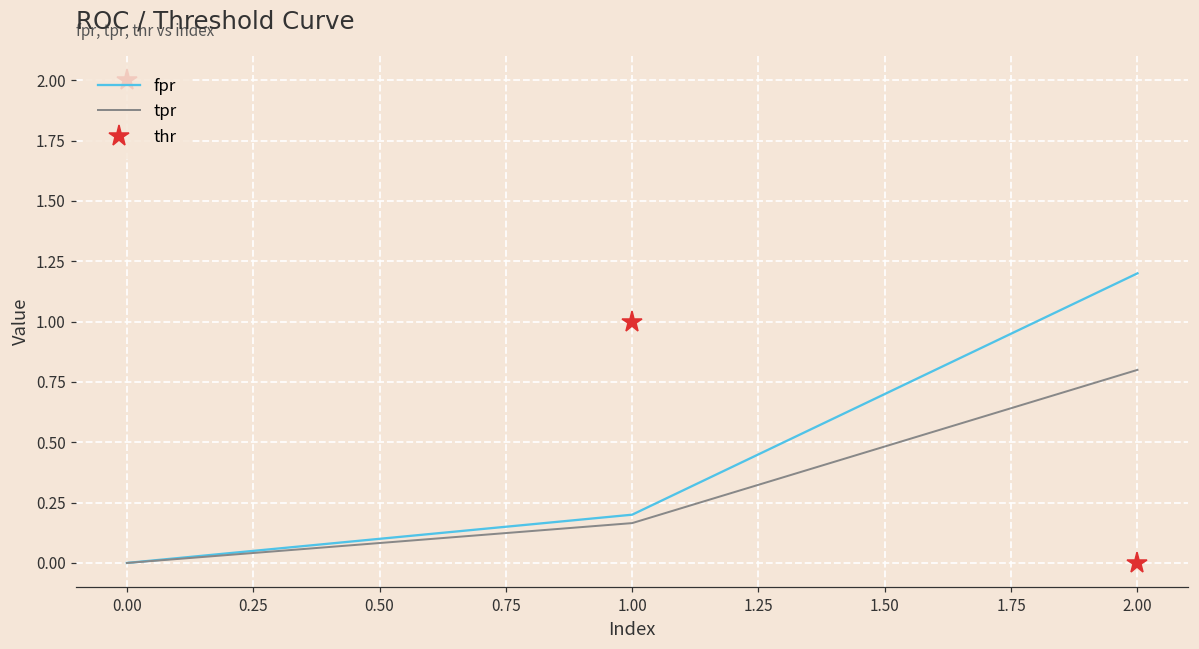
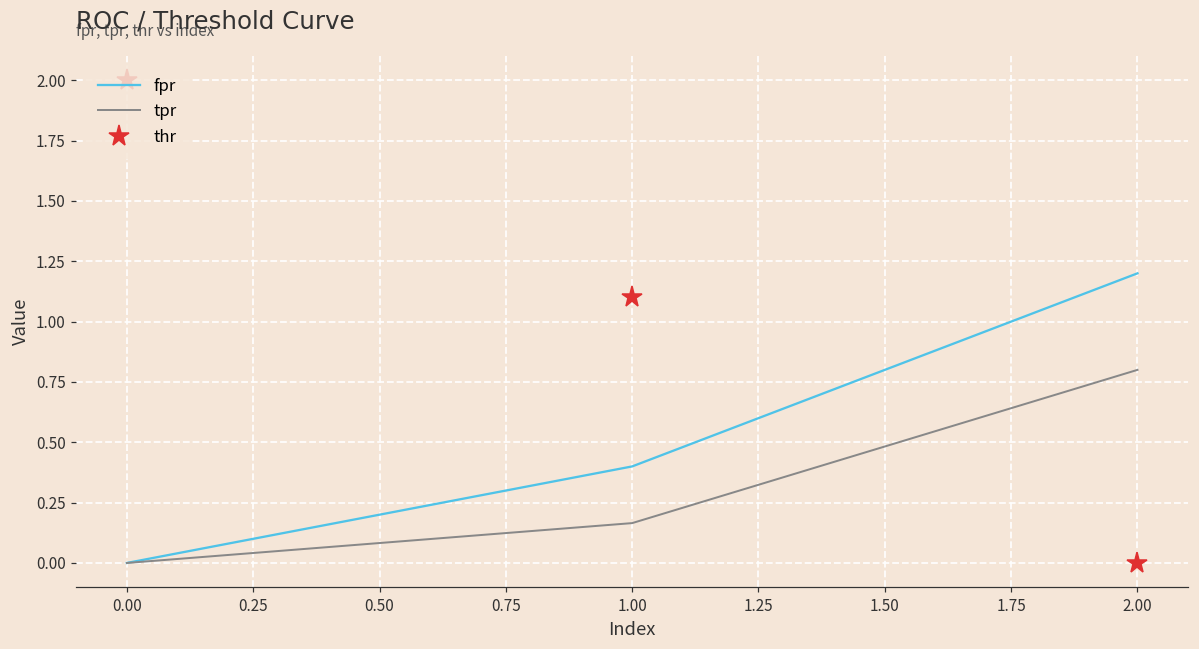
  {
    "fpr": {
-     "1.00": 0.2,
+     "1.00": 0.4,
      "2.00": 1.2
    },
    "tpr": {
      "1.00": 0.17,
      "2.00": 0.8
    },
    "thr": {
-     "1.00": 1.0,
+     "1.00": 1.1,
      "2.00": 0.0
    }
  }
